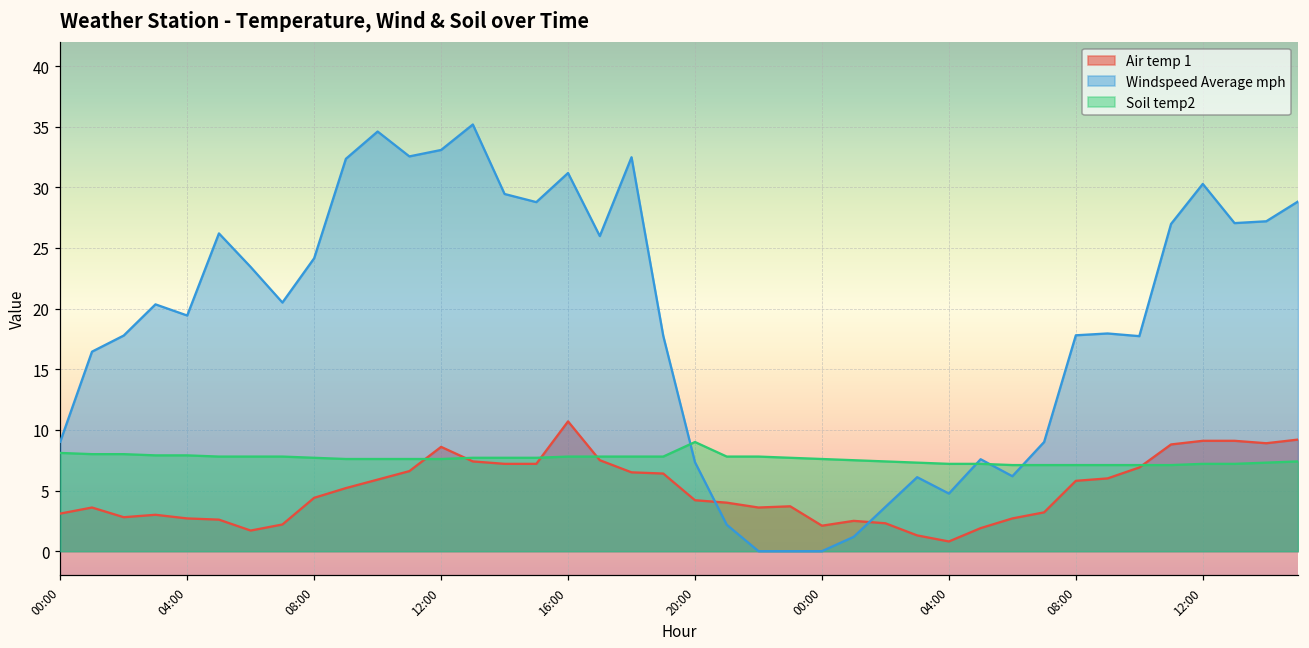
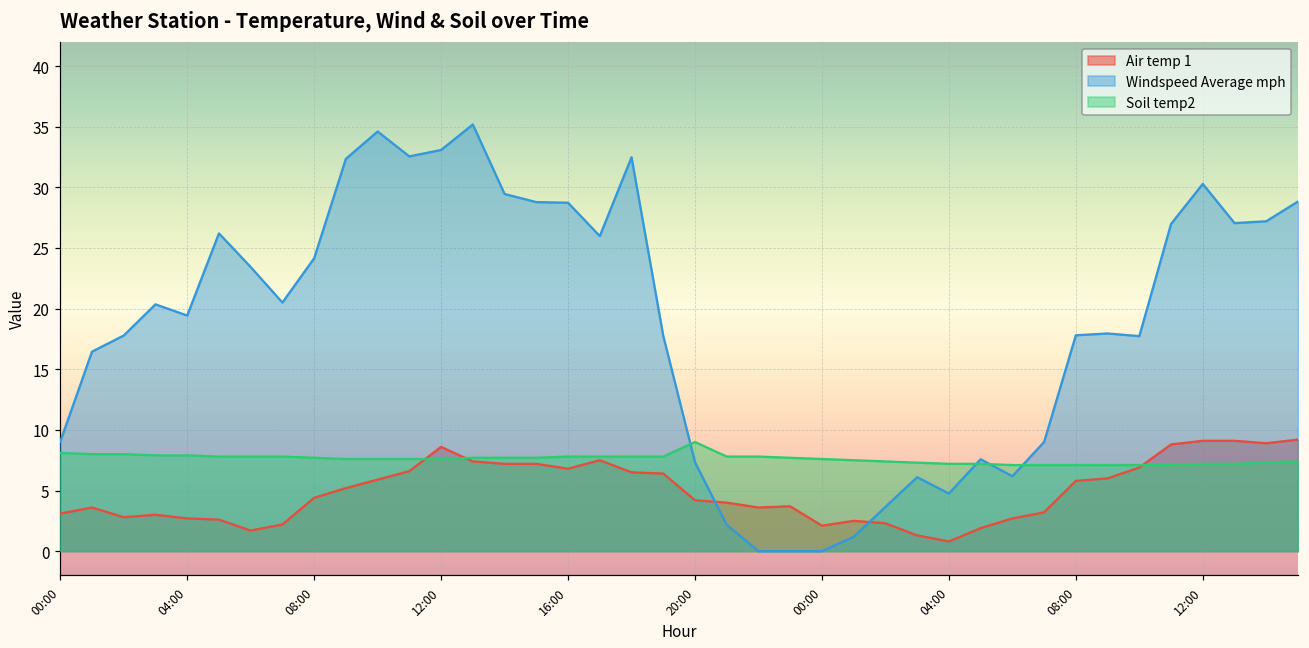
  {
    "Air temp 1": {
-     "16:00": 10.7,
+     "16:00": 6.8,
      "20:00": 4.2
    },
    "Windspeed Average mph": {
-     "16:00": 31.2,
+     "16:00": 28.7,
      "20:00": 7.3
    },
    "Soil temp2": {
      "16:00": 7.8,
      "20:00": 9.0
    }
  }
